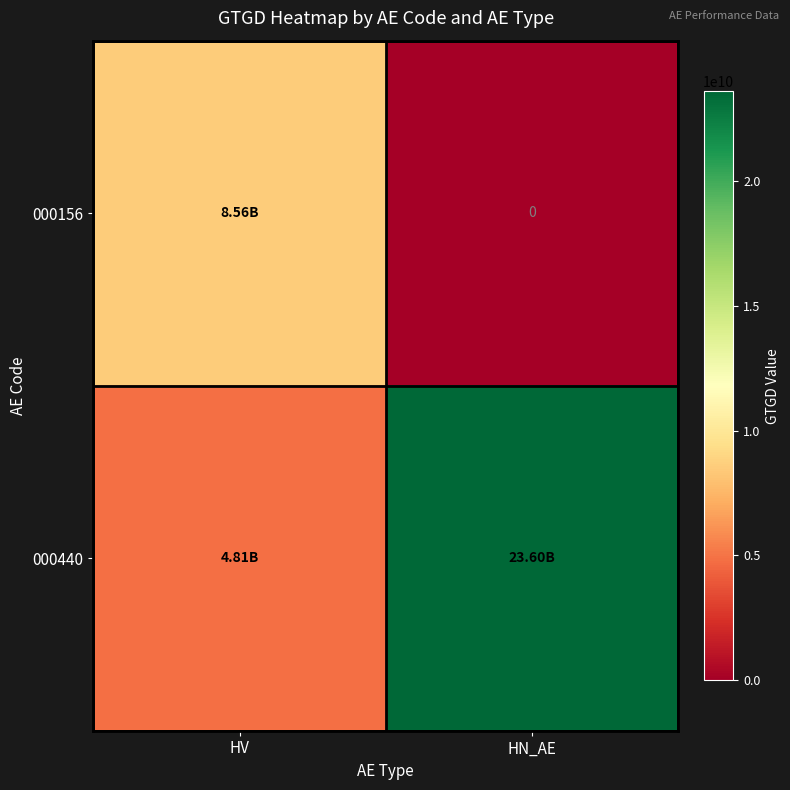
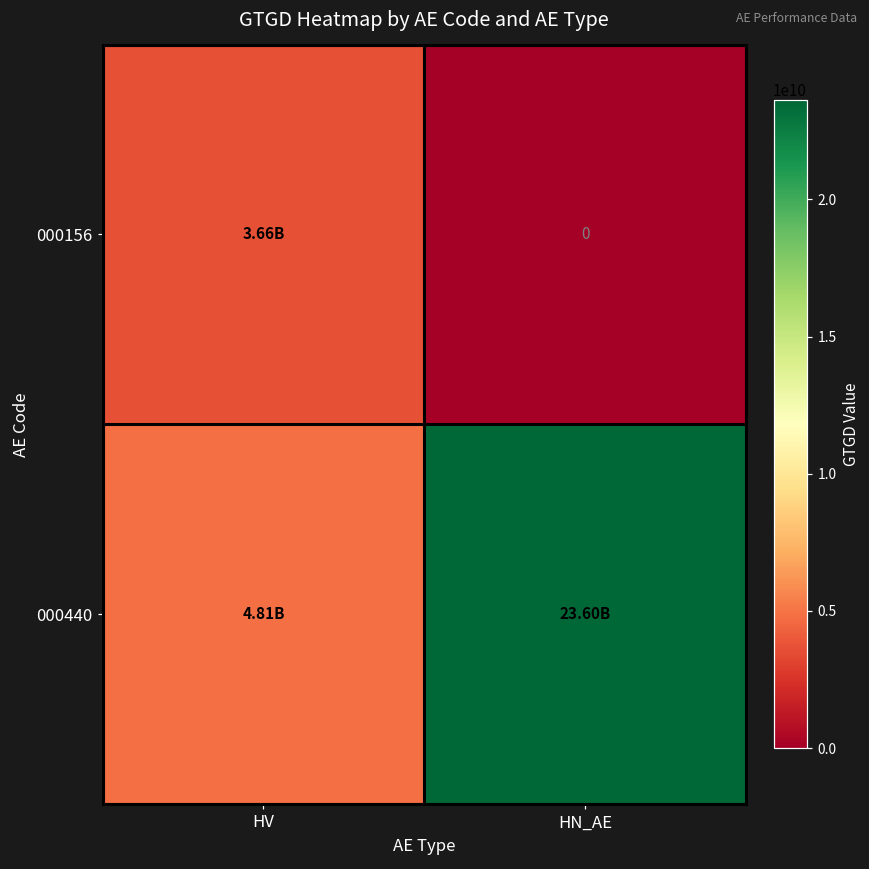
  {
    "000156": {
-     "HV": "8.56B",
+     "HV": "3.66B",
      "HN_AE": "0"
    },
    "000440": {
      "HV": "4.81B",
      "HN_AE": "23.60B"
    }
  }
